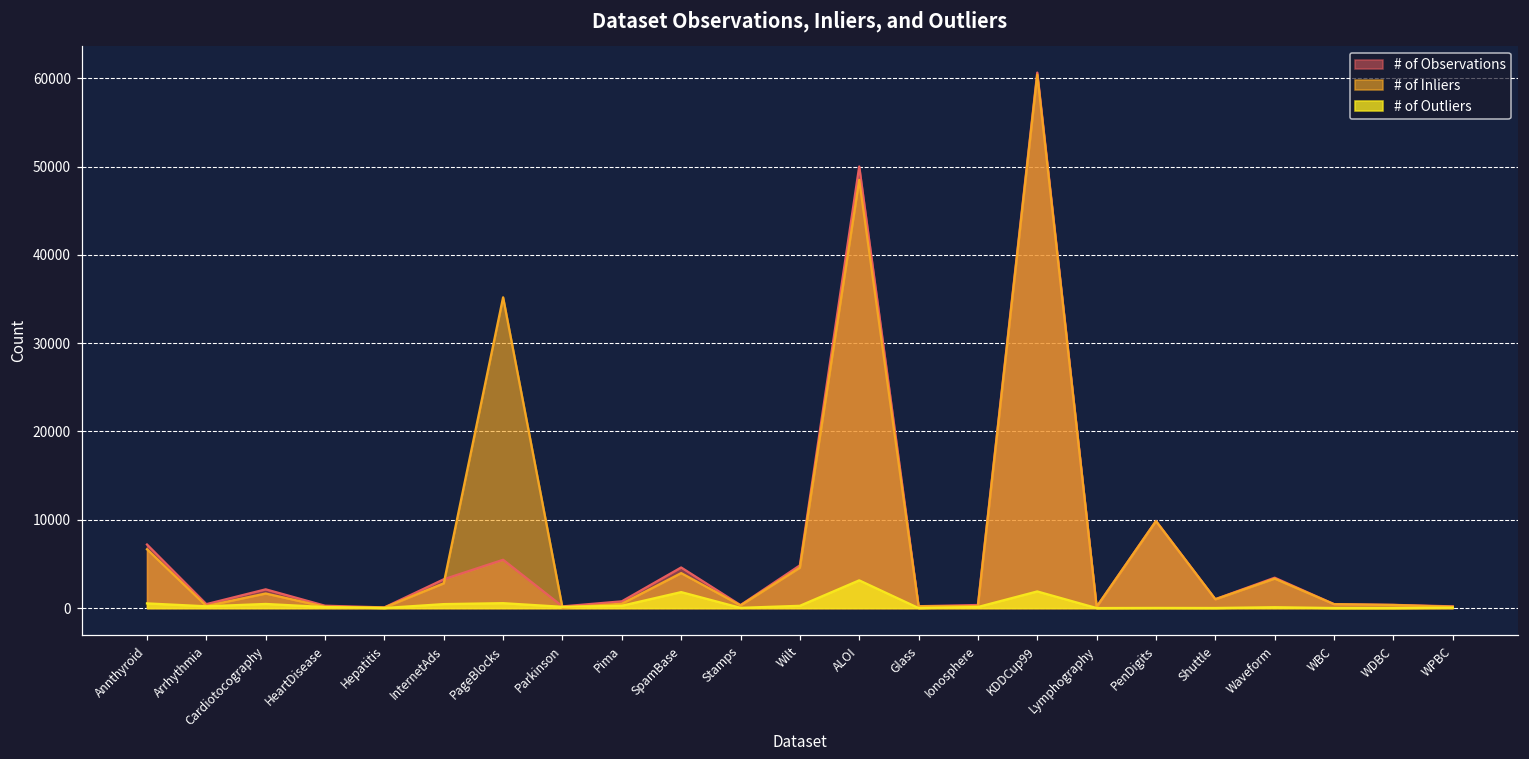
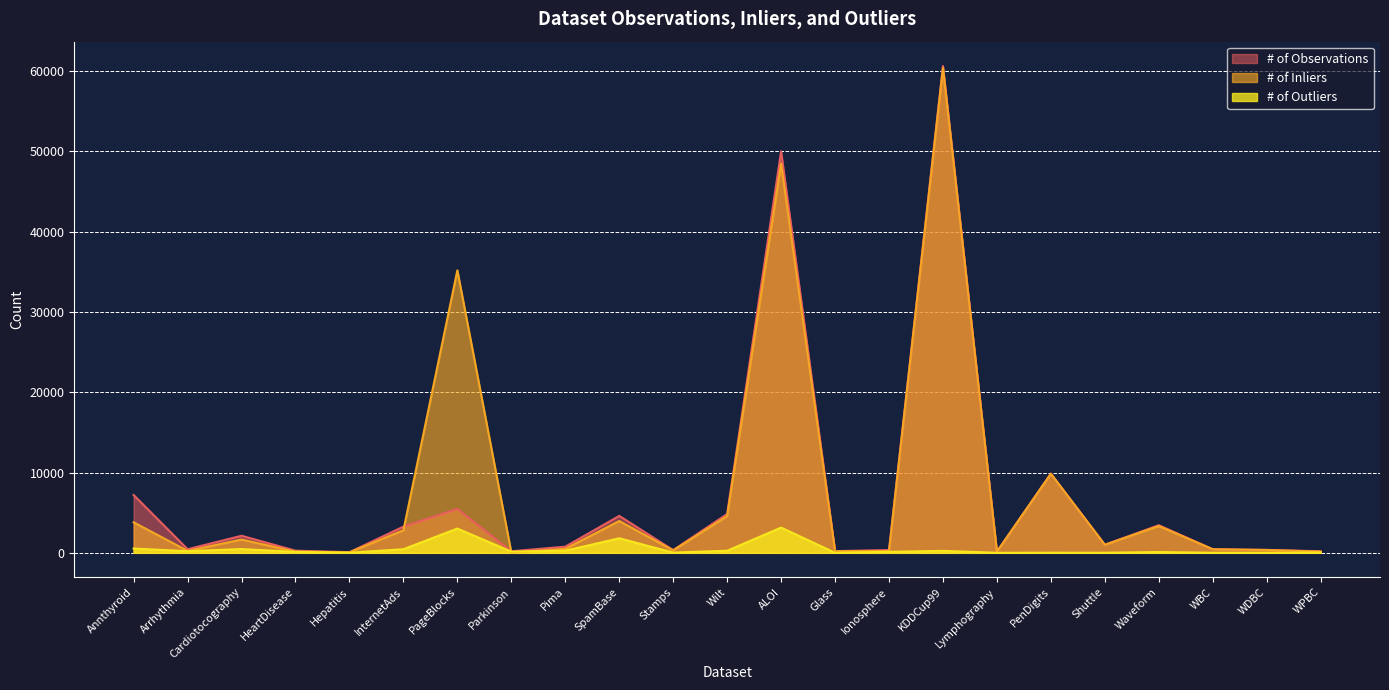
  {
    "# of Observations": {
      "Annthyroid": 7000,
      "Cardiotocography": 2000,
      "InternetAds": 3000,
      "PageBlocks": 5000,
      "SpamBase": 5000,
      "ALOI": 50000
    },
    "# of Inliers": {
-     "Annthyroid": 7000,
+     "Annthyroid": 4000,
      "Cardiotocography": 2000,
      "InternetAds": 3000,
      "PageBlocks": 35000,
      "SpamBase": 4000,
      "ALOI": 48000
    },
    "# of Outliers": {
      "Annthyroid": 1000,
      "Cardiotocography": 0,
      "InternetAds": 0,
-     "PageBlocks": 1000,
+     "PageBlocks": 3000,
      "SpamBase": 2000,
      "Wilt": 0,
      "ALOI": 3000,
-     "KDDCup99": 2000,
+     "KDDCup99": 0,
      "PenDigits": 0,
      "Shuttle": 0,
      "Waveform": 0,
      "WBC": 0,
      "WDBC": 0
    }
  }
